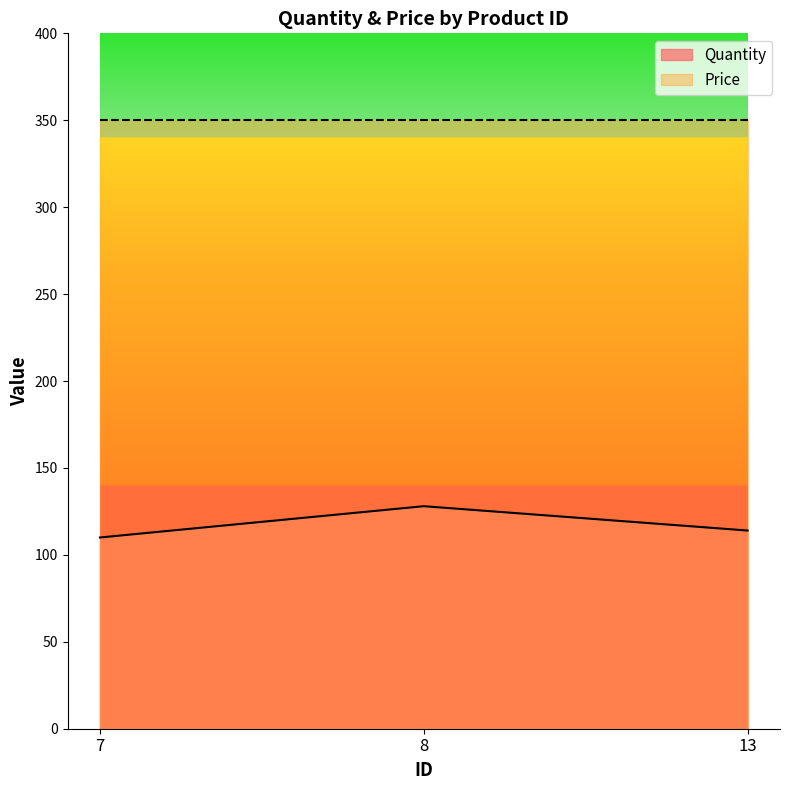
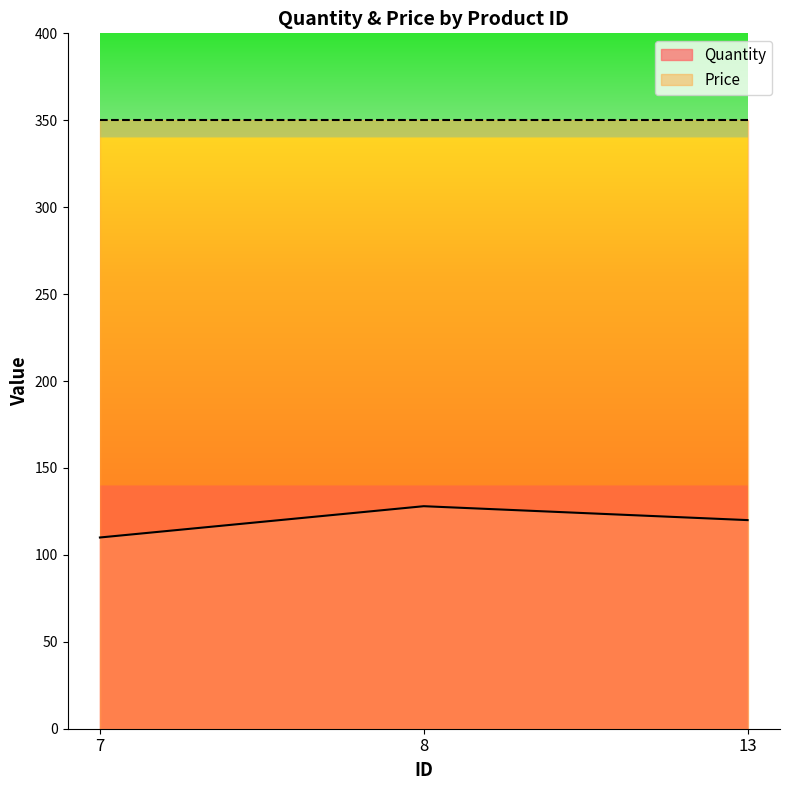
  {
    "Quantity": {
      "7": 110,
      "8": 128,
-     "13": 114
+     "13": 120
    },
    "Price": {
      "7": 350,
      "8": 350,
      "13": 350
    }
  }
